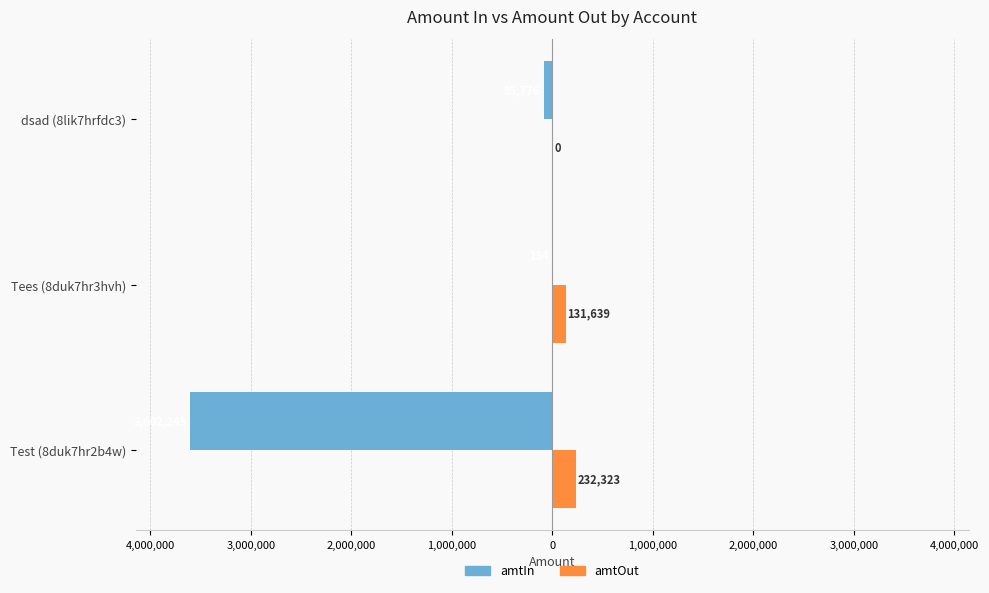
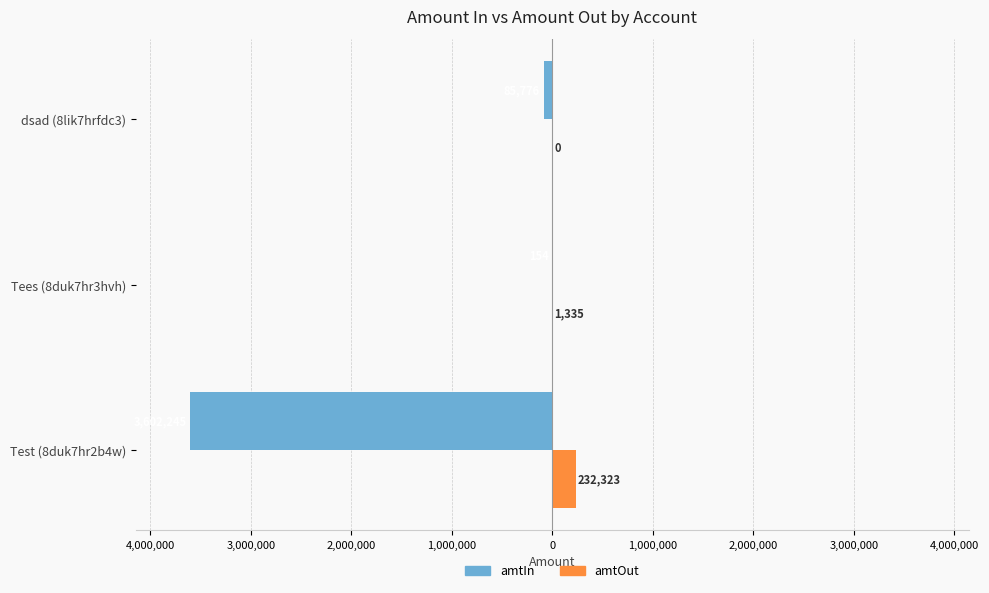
  {
    "amtOut": {
      "dsad (8lik7hrfdc3)": "0",
-     "Tees (8duk7hr3hvh)": "131,639",
+     "Tees (8duk7hr3hvh)": "1,335",
      "Test (8duk7hr2b4w)": "232,323"
    }
  }
